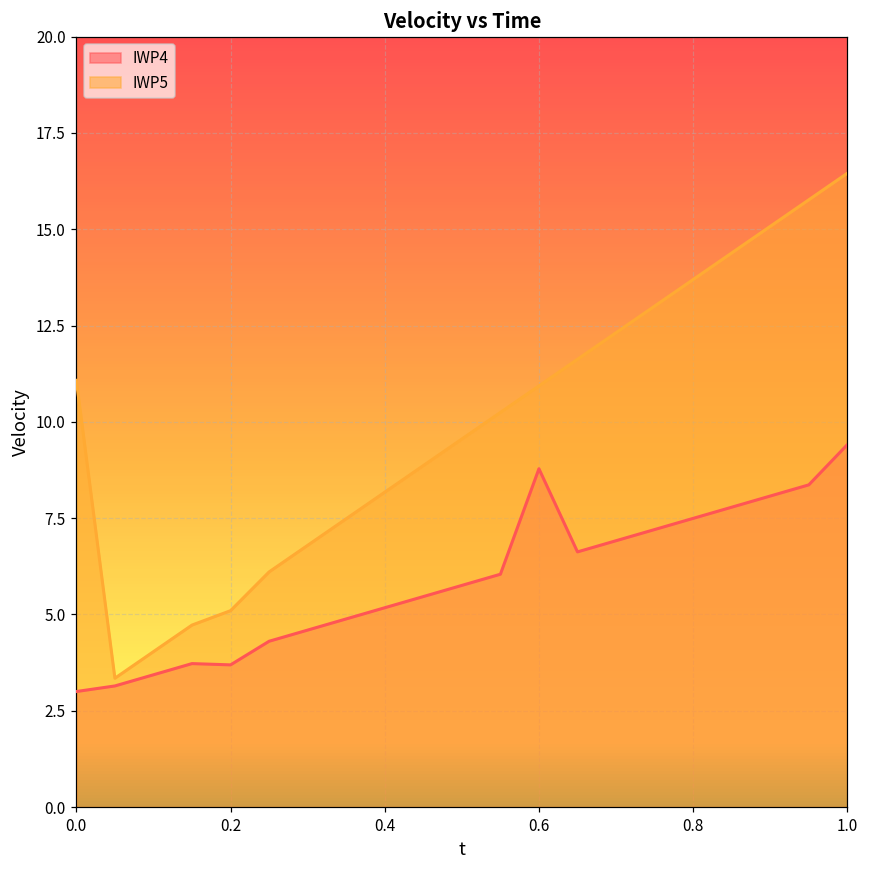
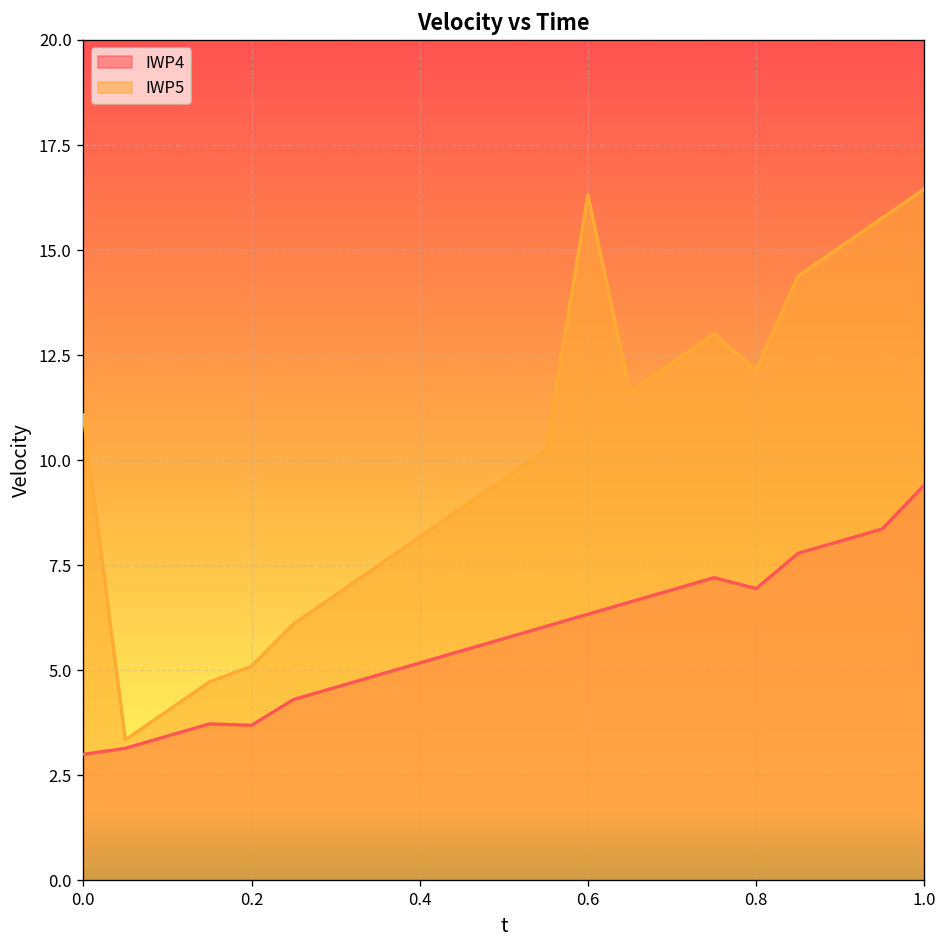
  {
    "IWP4": {
      "0.0": 3.0,
      "0.2": 3.7,
      "0.4": 5.2,
-     "0.6": 8.8,
-     "0.8": 7.5,
+     "0.6": 6.3,
+     "0.8": 6.9,
      "1.0": 9.4
    },
    "IWP5": {
      "0.0": 11.1,
      "0.2": 5.1,
      "0.4": 8.2,
-     "0.6": 10.9,
-     "0.8": 13.7,
+     "0.6": 16.3,
+     "0.8": 12.1,
      "1.0": 16.5
    }
  }
